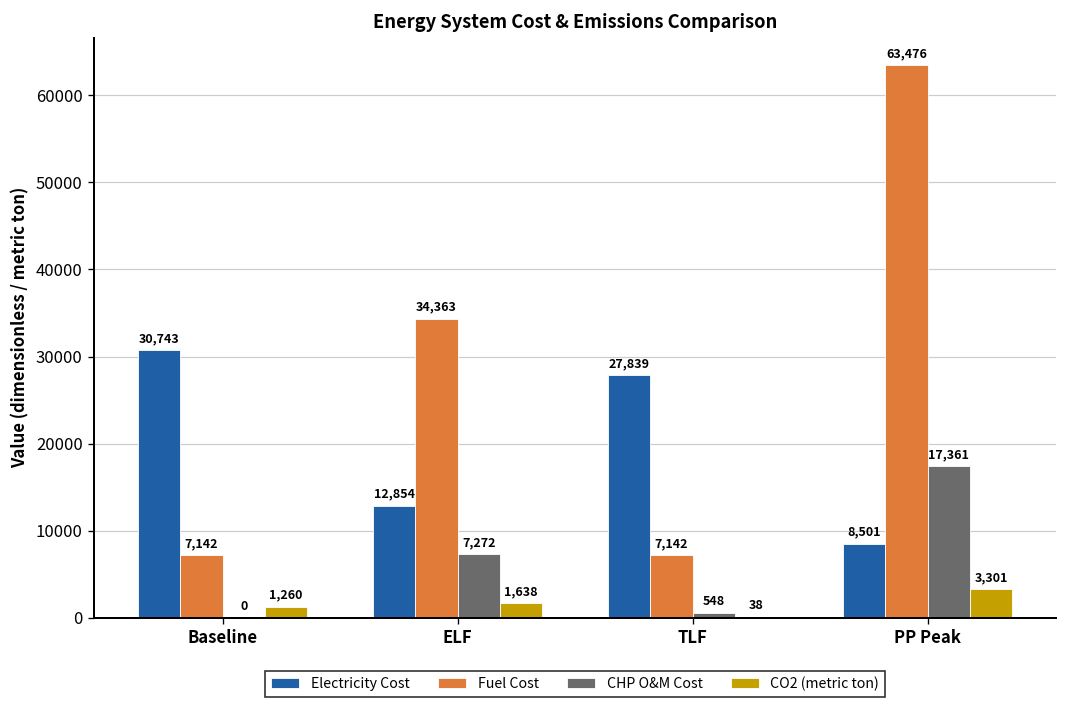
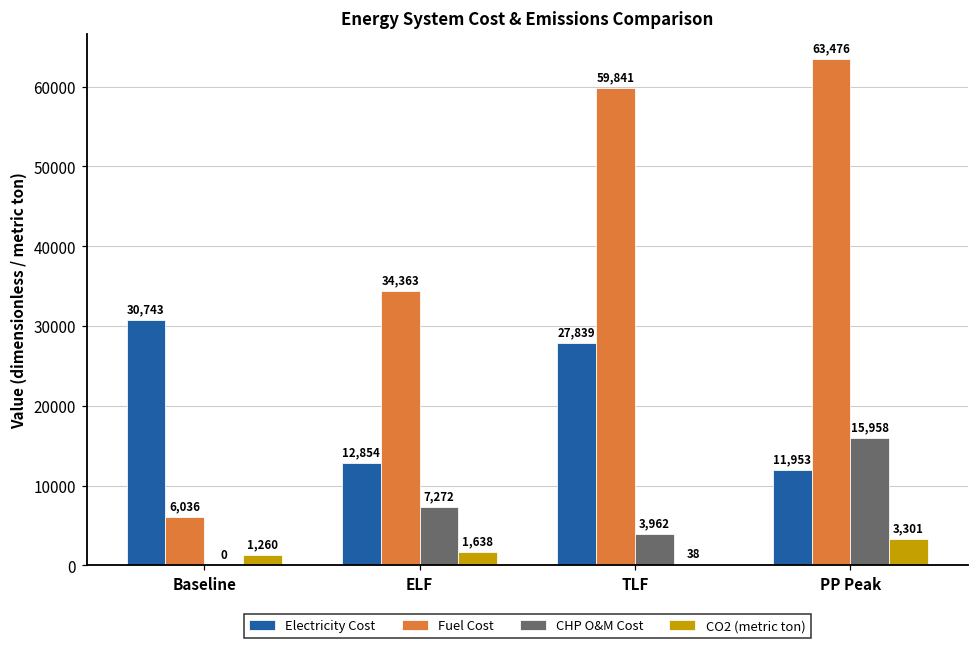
  {
    "Electricity Cost": {
      "Baseline": "30,743",
      "ELF": "12,854",
      "TLF": "27,839",
-     "PP Peak": "8,501"
+     "PP Peak": "11,953"
    },
    "Fuel Cost": {
-     "Baseline": "7,142",
+     "Baseline": "6,036",
      "ELF": "34,363",
-     "TLF": "7,142",
+     "TLF": "59,841",
      "PP Peak": "63,476"
    },
    "CHP O&M Cost": {
      "Baseline": "0",
      "ELF": "7,272",
-     "TLF": "548",
-     "PP Peak": "17,361"
+     "TLF": "3,962",
+     "PP Peak": "15,958"
    },
    "CO2 (metric ton)": {
      "Baseline": "1,260",
      "ELF": "1,638",
      "TLF": "38",
      "PP Peak": "3,301"
    }
  }
